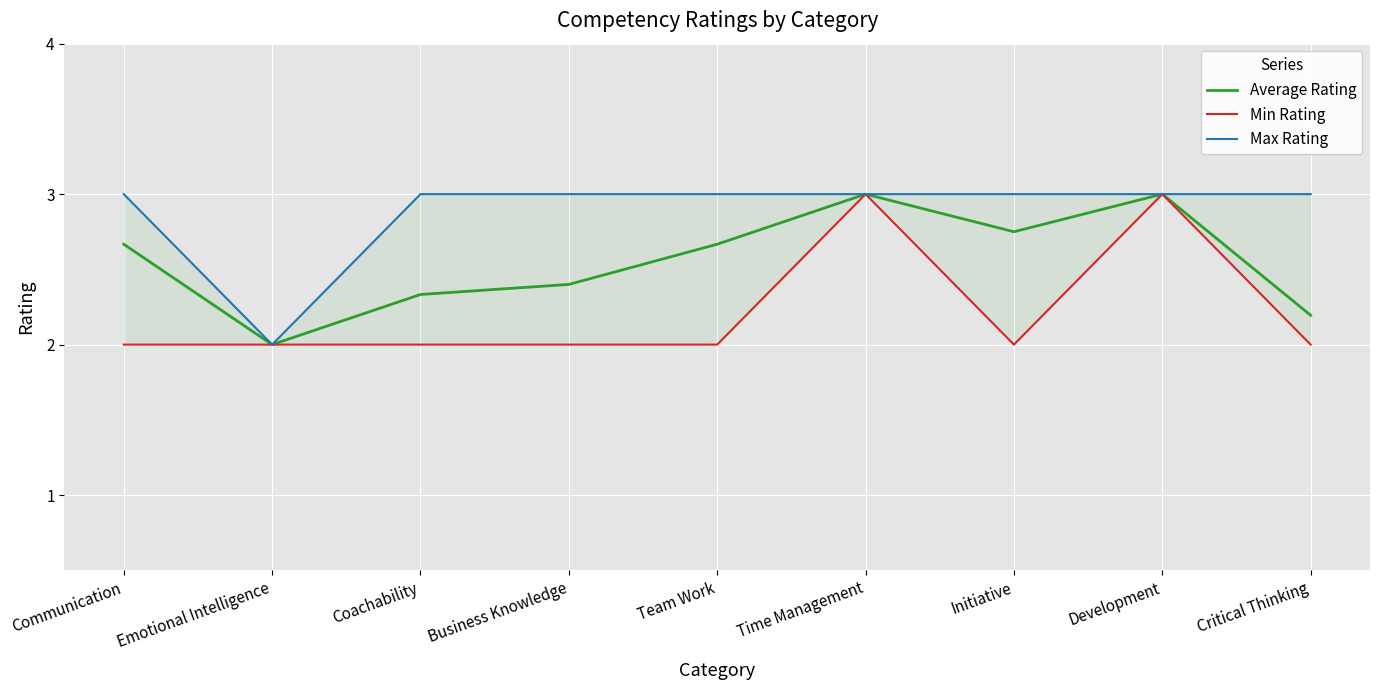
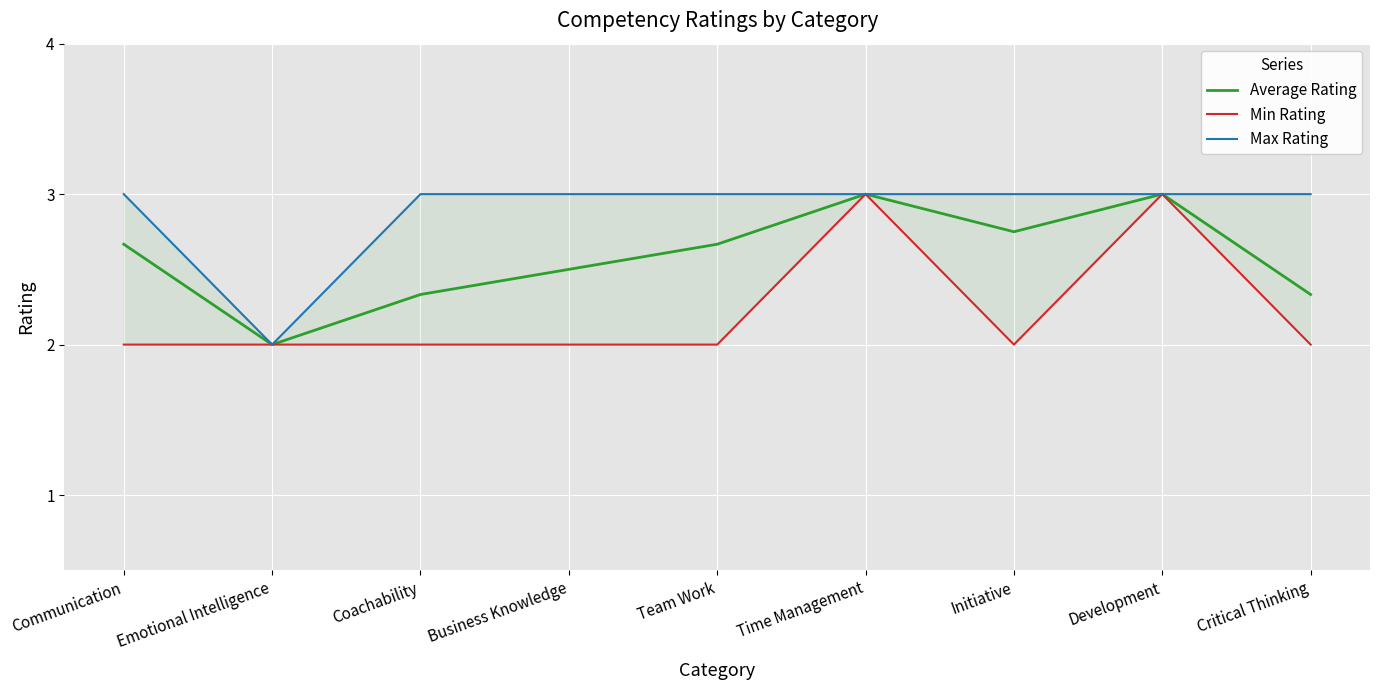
  {
    "Average Rating": {
      "Communication": 2.67,
      "Coachability": 2.33,
-     "Business Knowledge": 2.4,
+     "Business Knowledge": 2.5,
      "Team Work": 2.67,
      "Initiative": 2.75,
-     "Critical Thinking": 2.20
+     "Critical Thinking": 2.33
    },
    "Min Rating": {
      "Communication": 2.00,
      "Coachability": 2.00,
      "Business Knowledge": 2.00,
      "Team Work": 2.00,
      "Initiative": 2.00,
      "Critical Thinking": 2.00
    },
    "Max Rating": {
      "Communication": 3.00,
      "Coachability": 3.00,
      "Business Knowledge": 3.00,
      "Team Work": 3.00,
      "Initiative": 3.00,
      "Critical Thinking": 3.00
    }
  }
